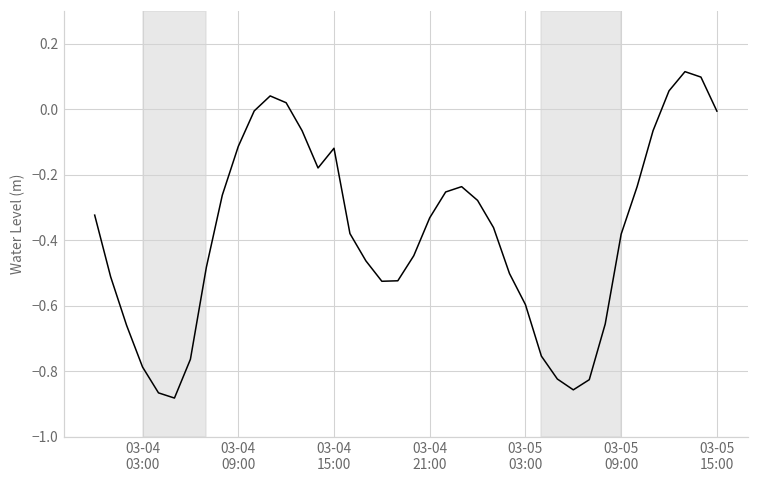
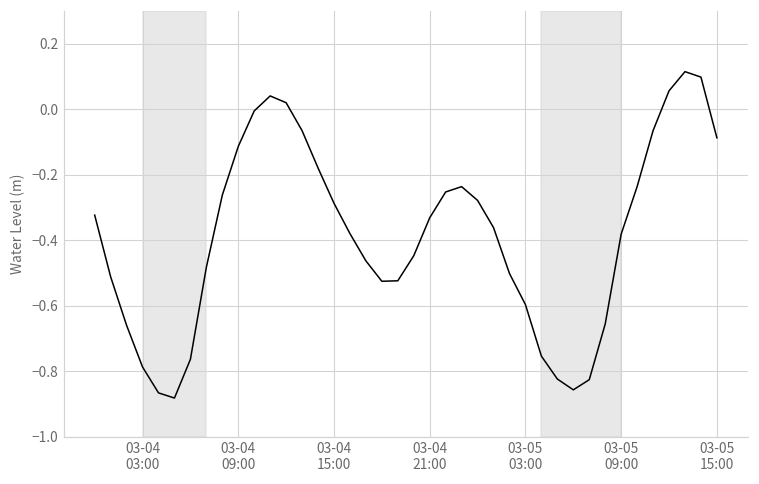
  {
    "03-04 03:00": -0.79,
    "03-04 09:00": -0.11,
-   "03-04 15:00": -0.12,
+   "03-04 15:00": -0.29,
    "03-04 21:00": -0.33,
    "03-05 03:00": -0.60,
    "03-05 09:00": -0.38,
-   "03-05 15:00": -0.01
+   "03-05 15:00": -0.09
  }
